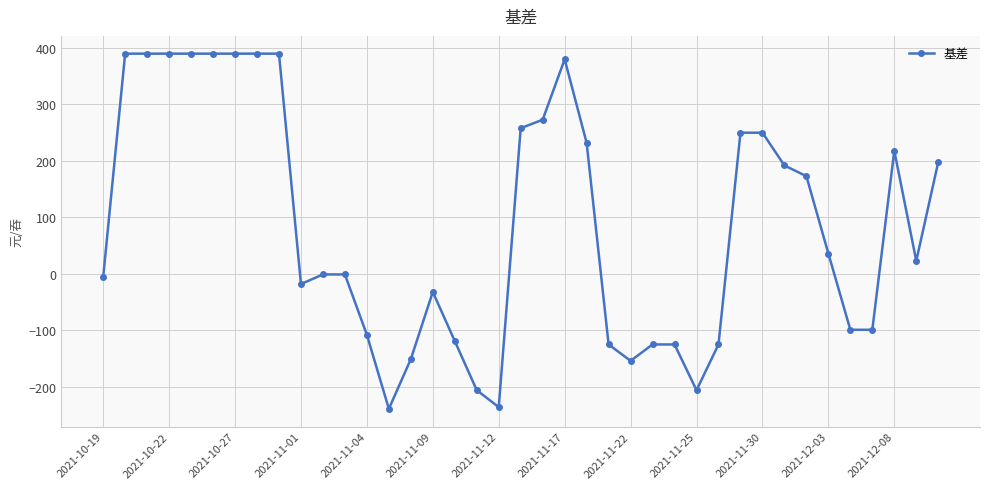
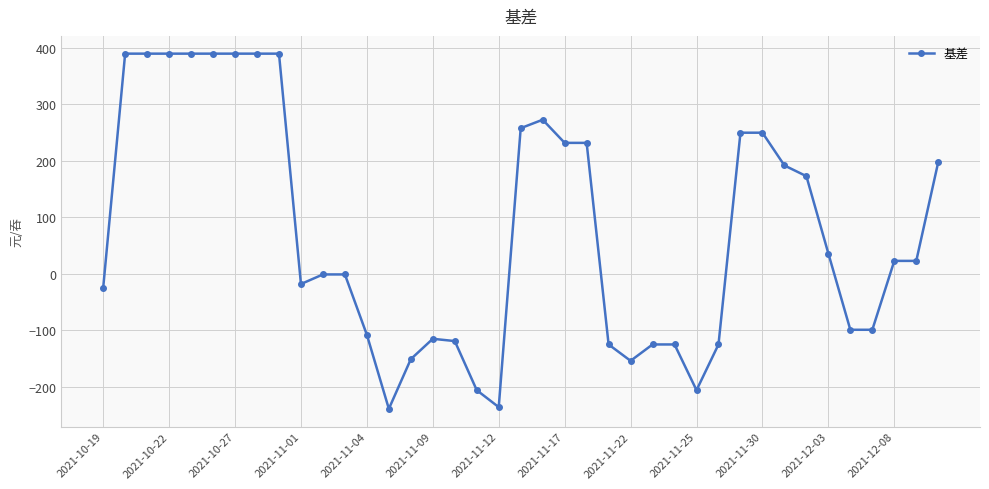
  {
-   "2021-10-19": -10,
+   "2021-10-19": -30,
    "2021-10-22": 390,
    "2021-10-27": 390,
    "2021-11-01": -20,
    "2021-11-04": -110,
-   "2021-11-09": -30,
+   "2021-11-09": -120,
    "2021-11-12": -240,
-   "2021-11-17": 380,
+   "2021-11-17": 230,
    "2021-11-22": -150,
    "2021-11-25": -210,
    "2021-11-30": 250,
    "2021-12-03": 40,
-   "2021-12-08": 220
+   "2021-12-08": 20
  }
